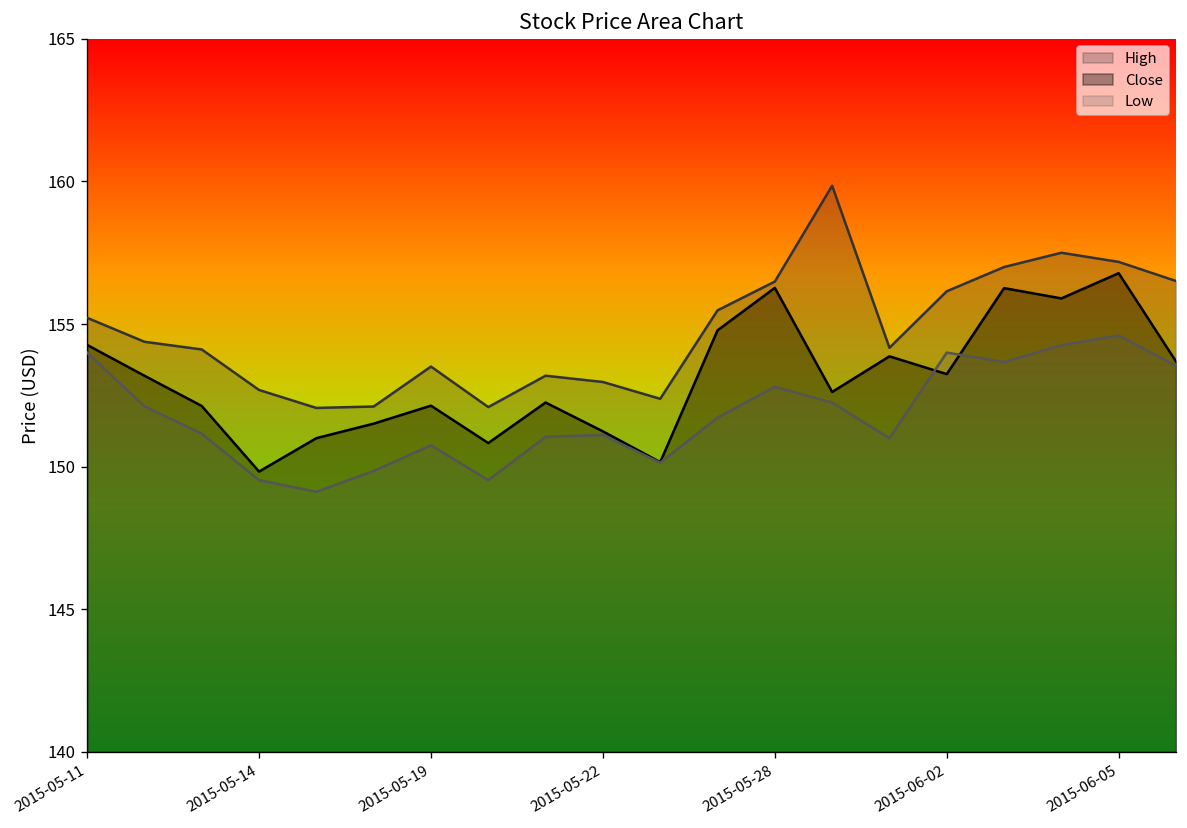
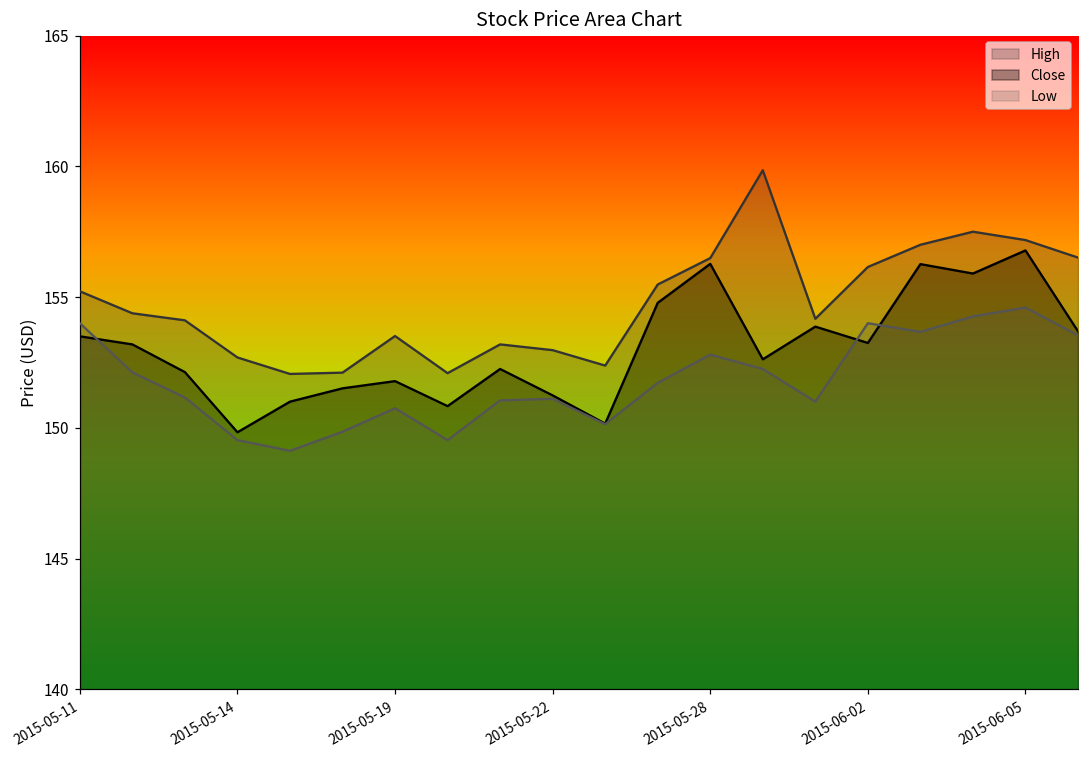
  {
    "Close": {
-     "2015-05-11": 154.3,
+     "2015-05-11": 153.5,
      "2015-05-14": 149.8,
-     "2015-05-19": 152.1,
+     "2015-05-19": 151.8,
      "2015-05-22": 151.2,
      "2015-05-28": 156.3,
      "2015-06-02": 153.2,
      "2015-06-05": 156.8
    }
  }
